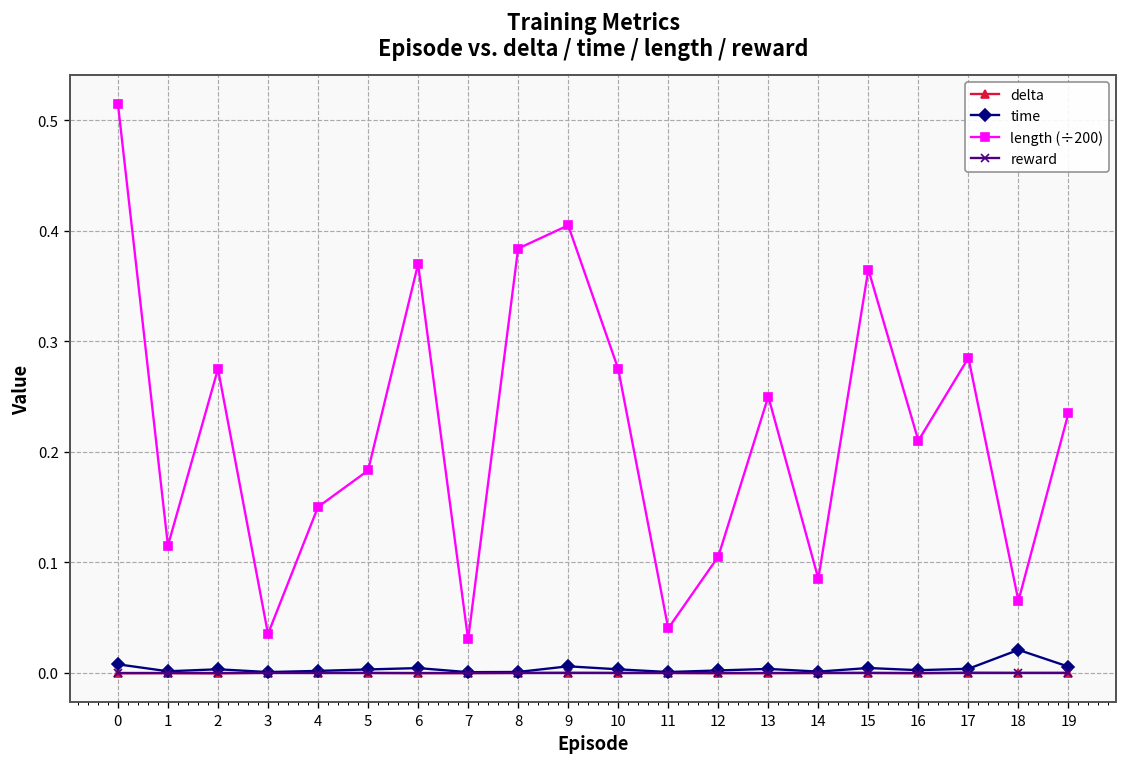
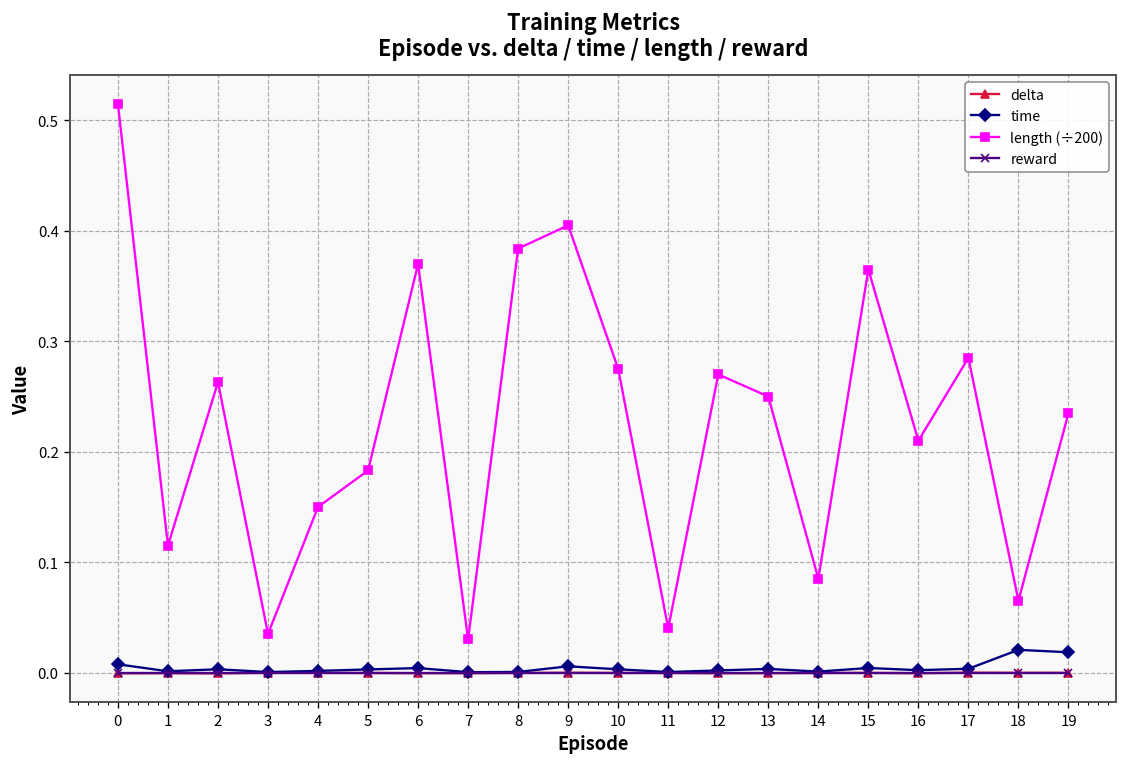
  {
    "time": {
      "0": 0.01,
      "2": 0.00,
      "5": 0.00,
      "6": 0.00,
      "9": 0.01,
      "10": 0.00,
      "13": 0.00,
      "15": 0.00,
      "17": 0.00,
      "18": 0.02,
-     "19": 0.01
+     "19": 0.02
    },
    "length (÷200)": {
      "0": 0.52,
      "1": 0.12,
-     "2": 0.28,
+     "2": 0.26,
      "3": 0.04,
      "4": 0.15,
      "5": 0.18,
      "6": 0.37,
      "7": 0.03,
      "8": 0.38,
      "9": 0.41,
      "10": 0.28,
      "11": 0.04,
-     "12": 0.11,
+     "12": 0.27,
      "13": 0.25,
      "14": 0.09,
      "15": 0.37,
      "16": 0.21,
      "17": 0.29,
      "18": 0.07,
      "19": 0.24
    }
  }
